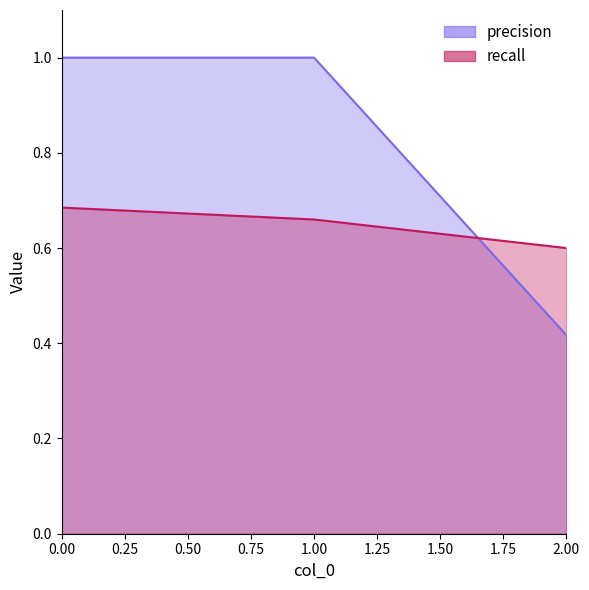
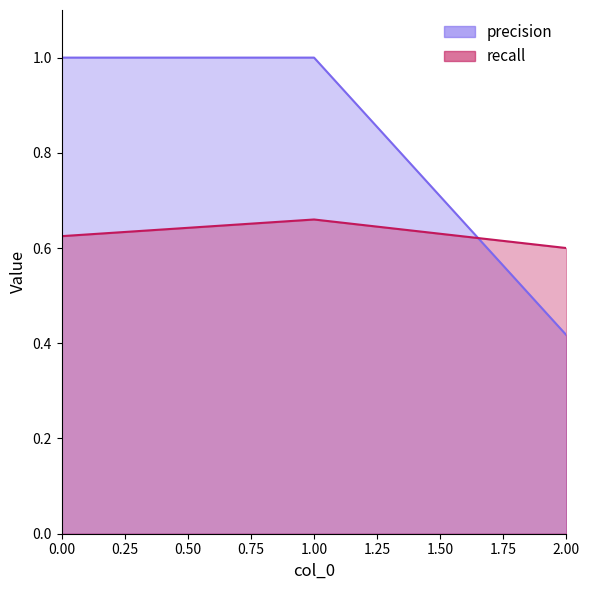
  {
    "precision": {
      "0.00": 1.00,
      "1.00": 1.00,
      "2.00": 0.42
    },
    "recall": {
-     "0.00": 0.69,
+     "0.00": 0.63,
      "1.00": 0.66,
      "2.00": 0.60
    }
  }
